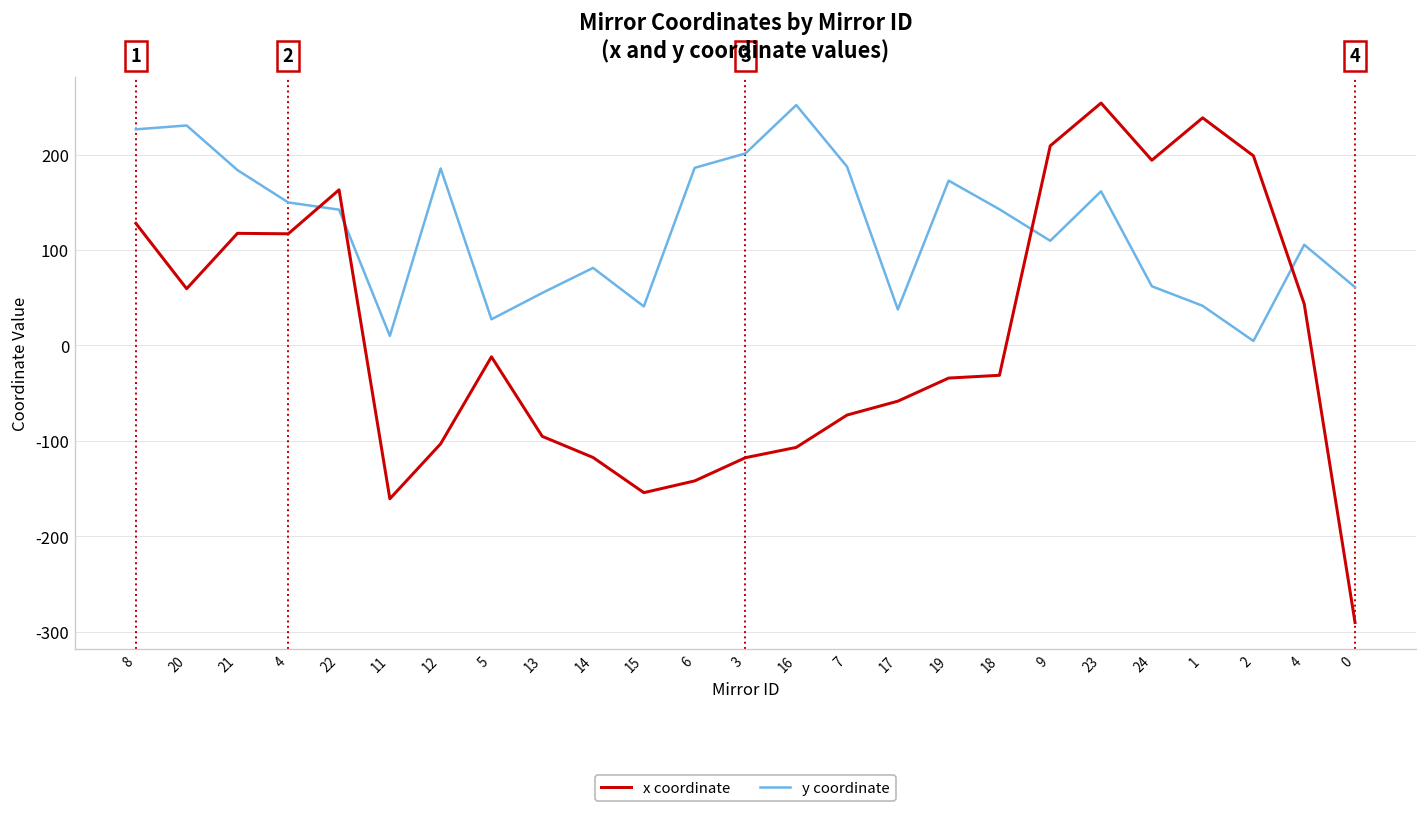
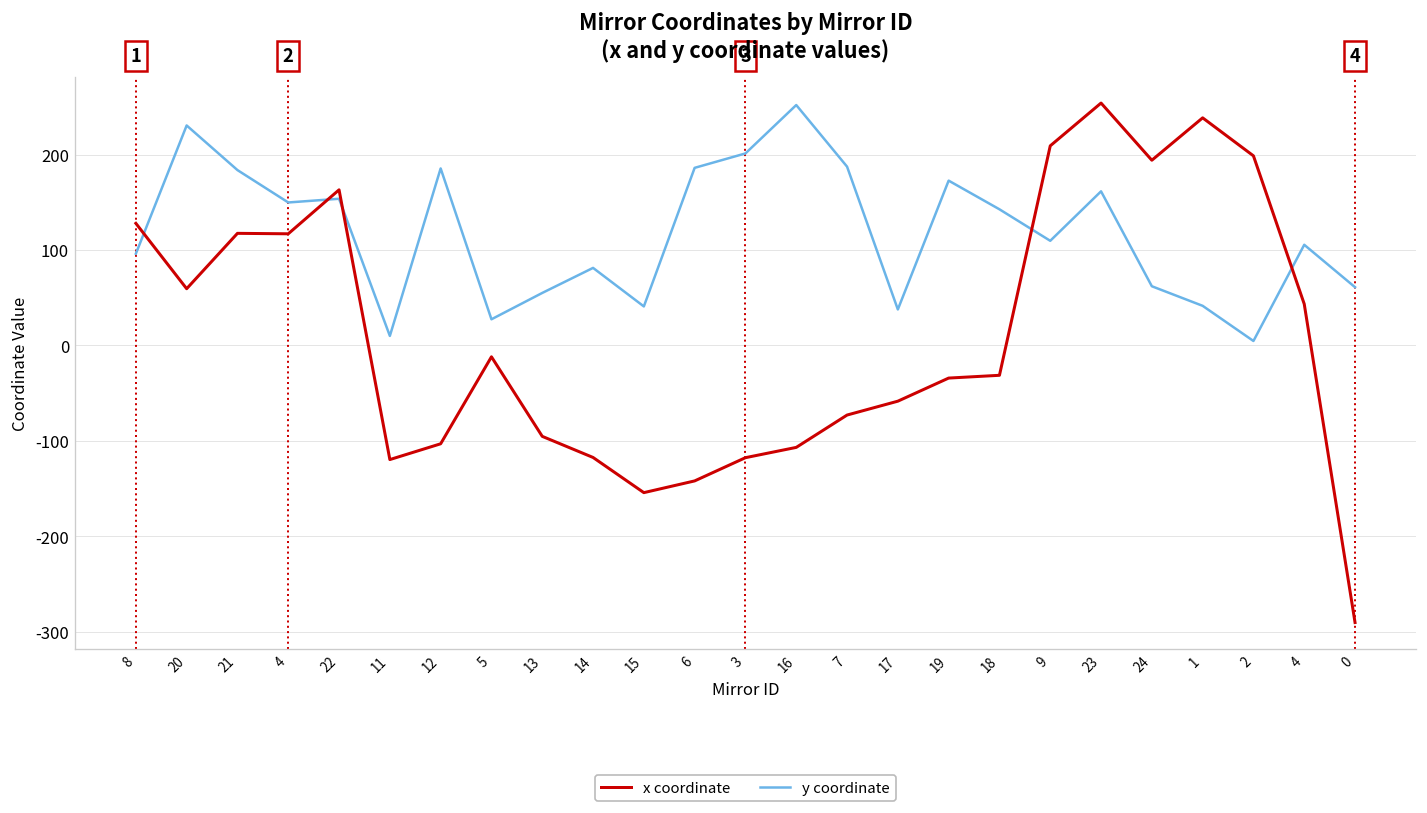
  {
    "x coordinate": {
      "8": 130,
      "20": 60,
      "21": 120,
      "22": 160,
-     "11": -160,
+     "11": -120,
      "12": -100,
      "5": -10,
      "13": -100,
      "14": -120,
      "15": -150,
      "6": -140,
      "3": -120,
      "16": -110,
      "7": -70,
      "17": -60,
      "19": -30,
      "18": -30,
      "9": 210,
      "23": 250,
      "24": 190,
      "1": 240,
      "2": 200,
      "0": -290
    },
    "y coordinate": {
-     "8": 230,
+     "8": 100,
      "20": 230,
      "21": 180,
-     "22": 140,
+     "22": 150,
      "11": 10,
      "12": 190,
      "5": 30,
      "13": 50,
      "14": 80,
      "15": 40,
      "6": 190,
      "3": 200,
      "16": 250,
      "7": 190,
      "17": 40,
      "19": 170,
      "18": 140,
      "9": 110,
      "23": 160,
      "24": 60,
      "1": 40,
      "2": 0,
      "0": 60
    }
  }
